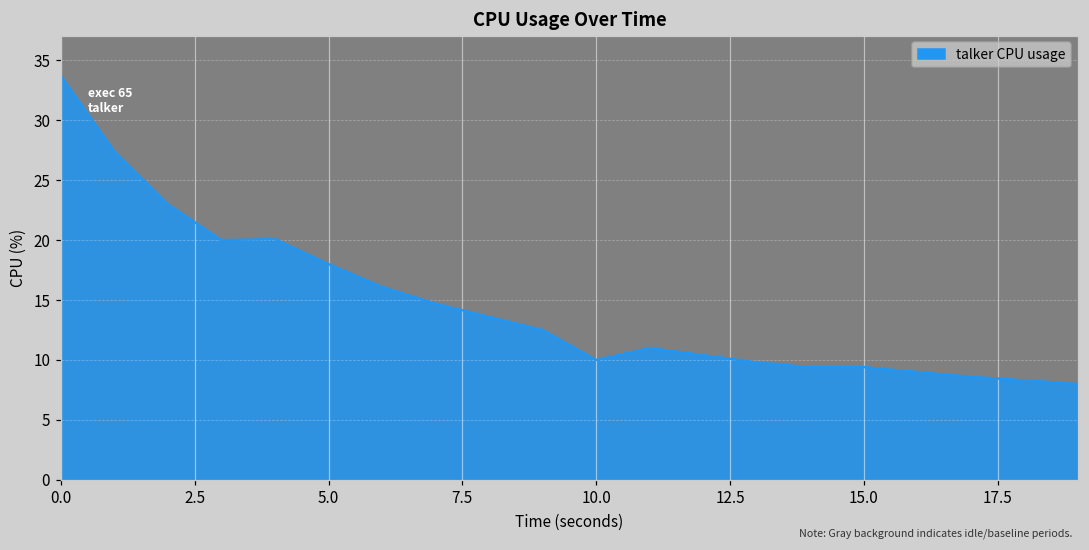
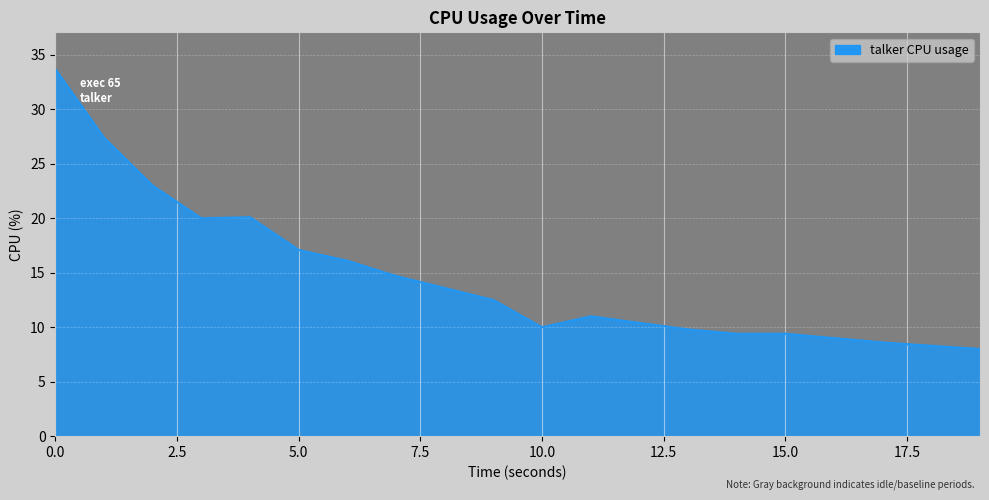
  {
    "0.0": 33.7,
-   "5.0": 18.0,
+   "5.0": 17.1,
    "10.0": 10.0,
    "15.0": 9.4
  }
